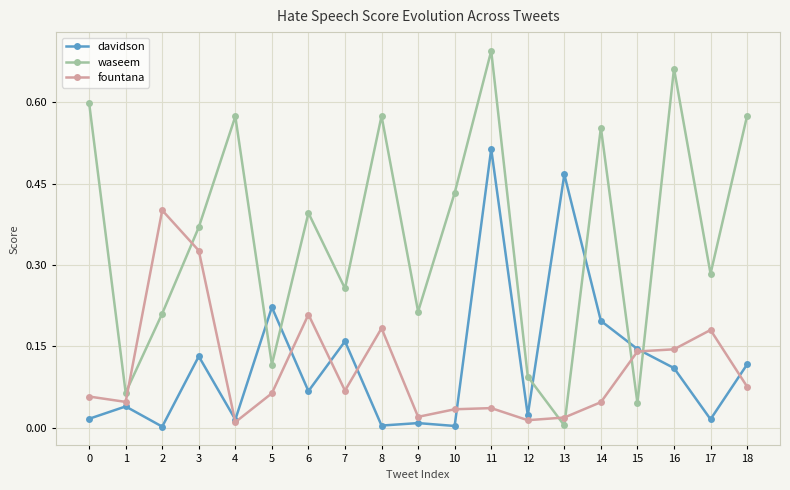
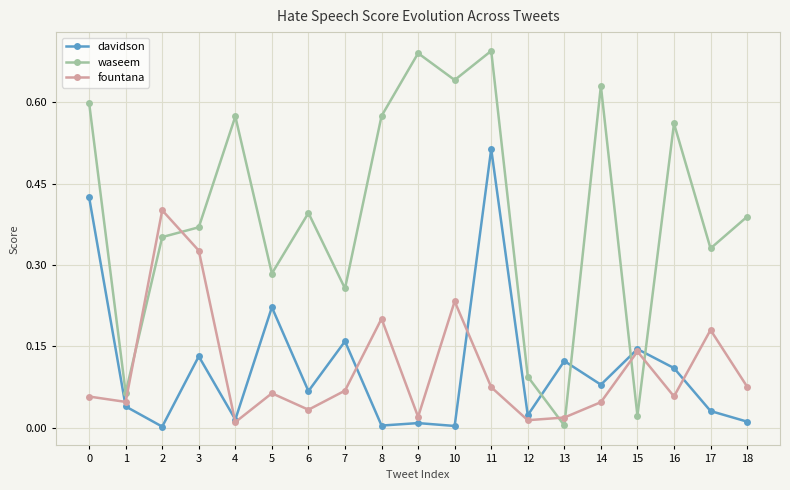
  {
    "davidson": {
-     "0": 0.02,
+     "0": 0.42,
      "1": 0.04,
      "2": 0.00,
      "3": 0.13,
      "5": 0.22,
      "6": 0.07,
      "7": 0.16,
      "8": 0.00,
      "9": 0.01,
      "10": 0.00,
      "11": 0.51,
      "12": 0.02,
-     "13": 0.47,
-     "14": 0.20,
+     "13": 0.12,
+     "14": 0.08,
      "16": 0.11,
-     "17": 0.02,
-     "18": 0.12
+     "17": 0.03,
+     "18": 0.01
    },
    "waseem": {
      "0": 0.60,
      "1": 0.06,
-     "2": 0.21,
+     "2": 0.35,
      "3": 0.37,
      "4": 0.57,
-     "5": 0.12,
+     "5": 0.28,
      "6": 0.40,
      "7": 0.26,
      "8": 0.57,
-     "9": 0.21,
-     "10": 0.43,
+     "9": 0.69,
+     "10": 0.64,
      "11": 0.69,
      "12": 0.09,
      "13": 0.00,
-     "14": 0.55,
-     "15": 0.05,
-     "16": 0.66,
-     "17": 0.28,
-     "18": 0.57
+     "14": 0.63,
+     "15": 0.02,
+     "16": 0.56,
+     "17": 0.33,
+     "18": 0.39
    },
    "fountana": {
      "0": 0.06,
      "1": 0.05,
      "2": 0.40,
      "3": 0.33,
      "5": 0.06,
-     "6": 0.21,
+     "6": 0.03,
      "7": 0.07,
-     "8": 0.18,
+     "8": 0.20,
      "9": 0.02,
-     "10": 0.03,
-     "11": 0.04,
+     "10": 0.23,
+     "11": 0.07,
      "12": 0.01,
      "13": 0.02,
      "14": 0.05,
-     "16": 0.14,
+     "16": 0.06,
      "17": 0.18,
      "18": 0.08
    }
  }
